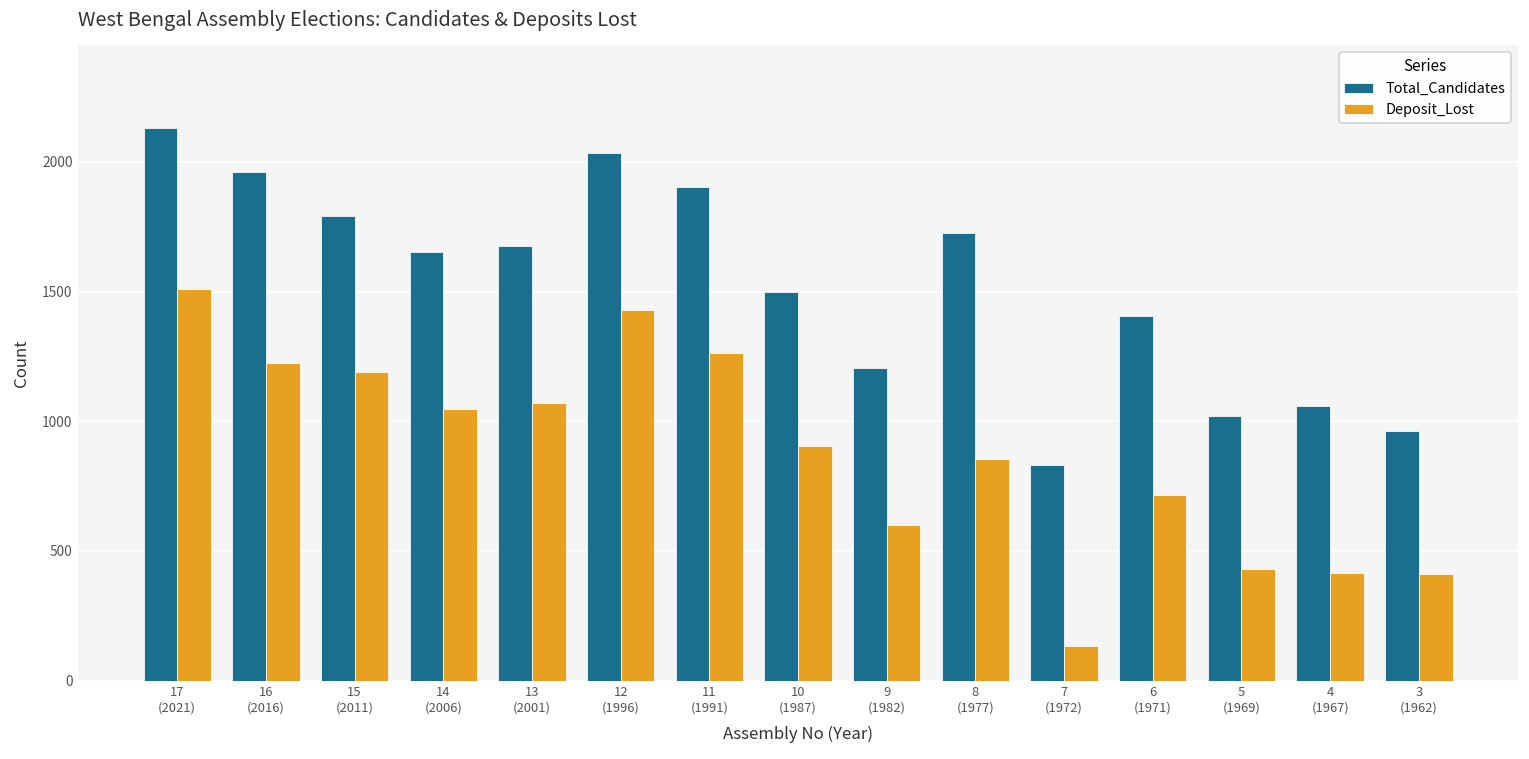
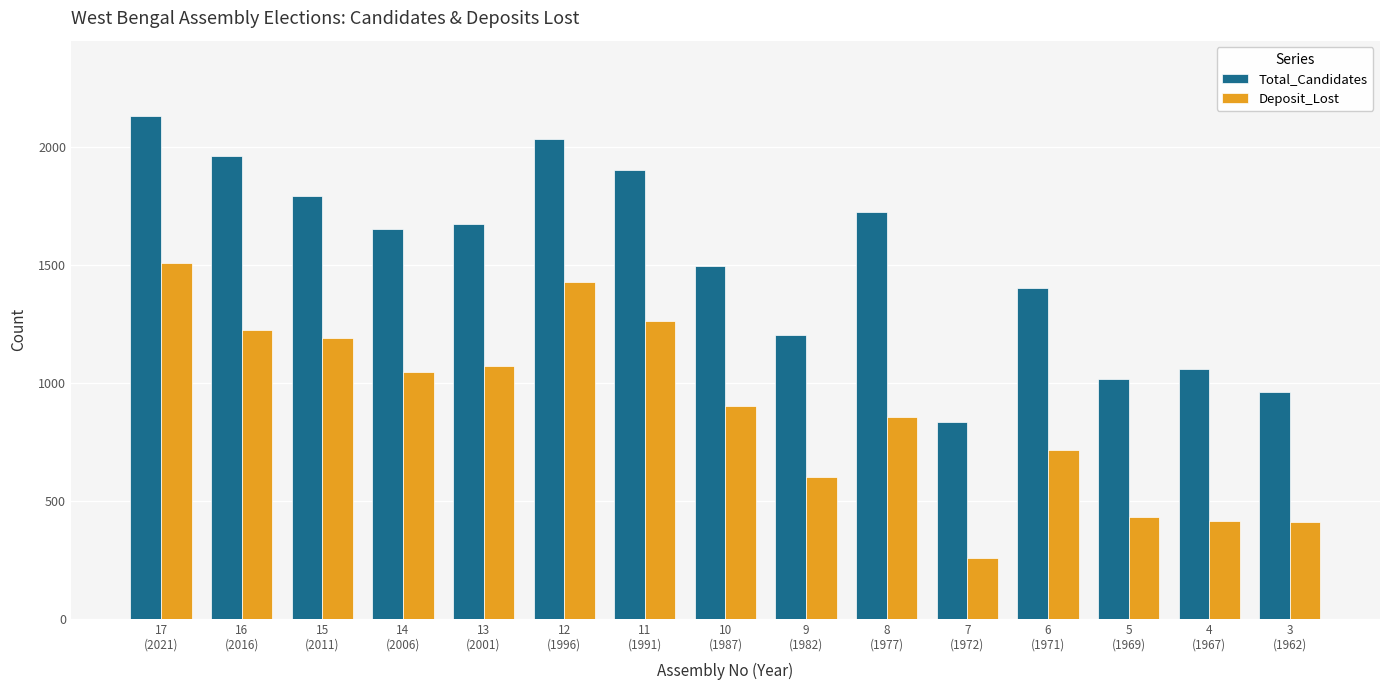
  {
    "Total_Candidates": {
      "17 (2021)": 2130,
      "16 (2016)": 1960,
      "15 (2011)": 1790,
      "14 (2006)": 1650,
      "13 (2001)": 1680,
      "12 (1996)": 2040,
      "11 (1991)": 1900,
      "10 (1987)": 1500,
      "9 (1982)": 1200,
      "8 (1977)": 1730,
      "7 (1972)": 830,
      "6 (1971)": 1410,
      "5 (1969)": 1020,
      "4 (1967)": 1060,
      "3 (1962)": 960
    },
    "Deposit_Lost": {
      "17 (2021)": 1510,
      "16 (2016)": 1230,
      "15 (2011)": 1190,
      "14 (2006)": 1050,
      "13 (2001)": 1070,
      "12 (1996)": 1430,
      "11 (1991)": 1260,
      "10 (1987)": 900,
      "9 (1982)": 600,
      "8 (1977)": 860,
-     "7 (1972)": 140,
+     "7 (1972)": 260,
      "6 (1971)": 720,
      "5 (1969)": 430,
      "4 (1967)": 420,
      "3 (1962)": 410
    }
  }
